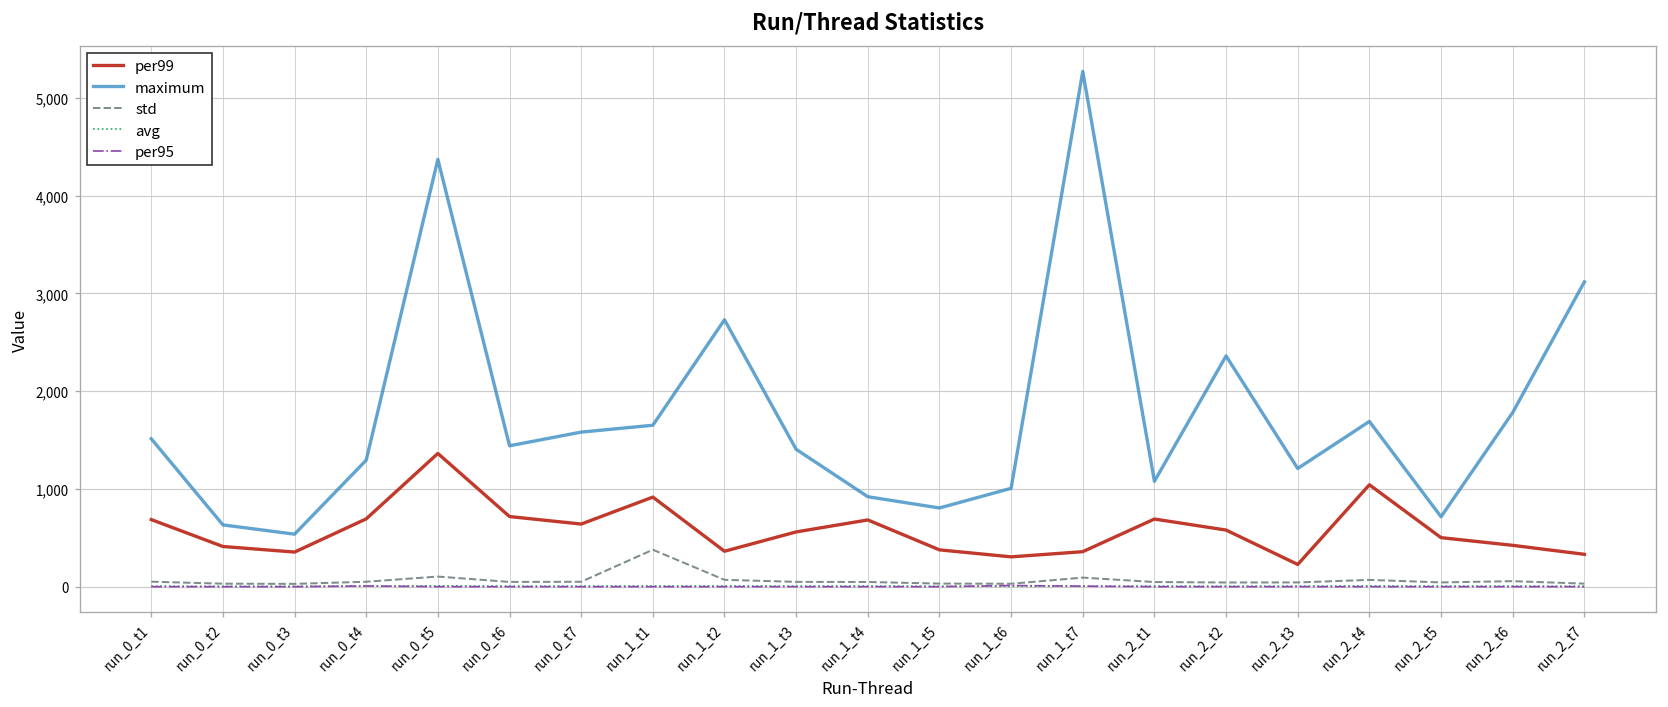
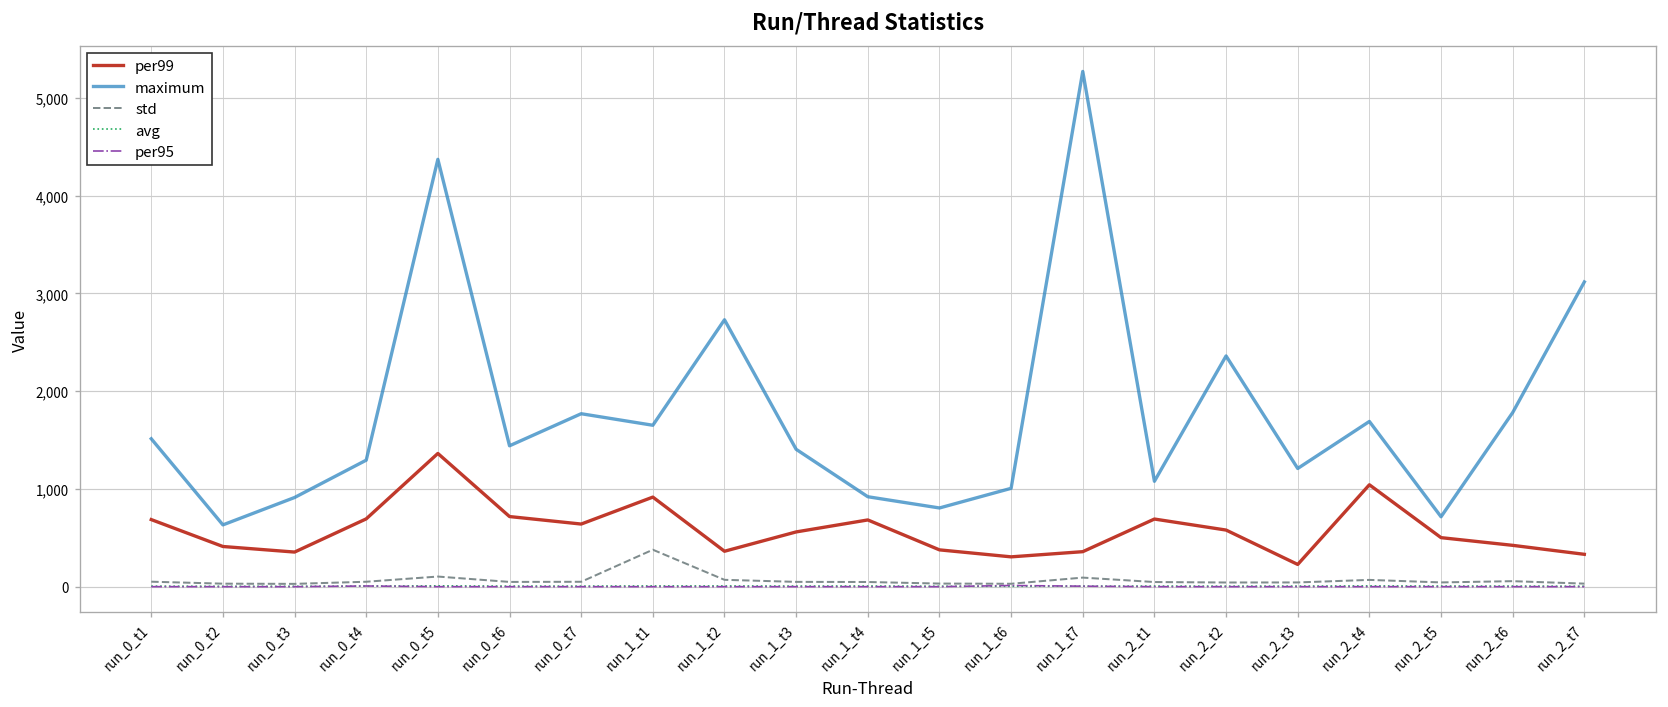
  {
    "per99": {
      "run_0_t1": "700",
      "run_0_t2": "400",
      "run_0_t3": "400",
      "run_0_t4": "700",
      "run_0_t5": "1,400",
      "run_0_t6": "700",
      "run_0_t7": "600",
      "run_1_t1": "900",
      "run_1_t2": "400",
      "run_1_t3": "600",
      "run_1_t4": "700",
      "run_1_t5": "400",
      "run_1_t6": "300",
      "run_1_t7": "400",
      "run_2_t1": "700",
      "run_2_t2": "600",
      "run_2_t3": "200",
      "run_2_t4": "1,000",
      "run_2_t5": "500",
      "run_2_t6": "400",
      "run_2_t7": "300"
    },
    "maximum": {
      "run_0_t1": "1,500",
      "run_0_t2": "600",
-     "run_0_t3": "500",
+     "run_0_t3": "900",
      "run_0_t4": "1,300",
      "run_0_t5": "4,400",
      "run_0_t6": "1,400",
-     "run_0_t7": "1,600",
+     "run_0_t7": "1,800",
      "run_1_t1": "1,700",
      "run_1_t2": "2,700",
      "run_1_t3": "1,400",
      "run_1_t4": "900",
      "run_1_t5": "800",
      "run_1_t6": "1,000",
      "run_1_t7": "5,300",
      "run_2_t1": "1,100",
      "run_2_t2": "2,400",
      "run_2_t3": "1,200",
      "run_2_t4": "1,700",
      "run_2_t5": "700",
      "run_2_t6": "1,800",
      "run_2_t7": "3,100"
    },
    "std": {
      "run_0_t1": "100",
      "run_0_t4": "100",
      "run_0_t5": "100",
      "run_0_t6": "0",
      "run_0_t7": "100",
      "run_1_t1": "400",
      "run_1_t2": "100",
      "run_1_t3": "0",
      "run_1_t4": "0",
      "run_1_t7": "100",
      "run_2_t1": "0",
      "run_2_t2": "0",
      "run_2_t3": "0",
      "run_2_t4": "100",
      "run_2_t5": "0",
      "run_2_t6": "100"
    }
  }
